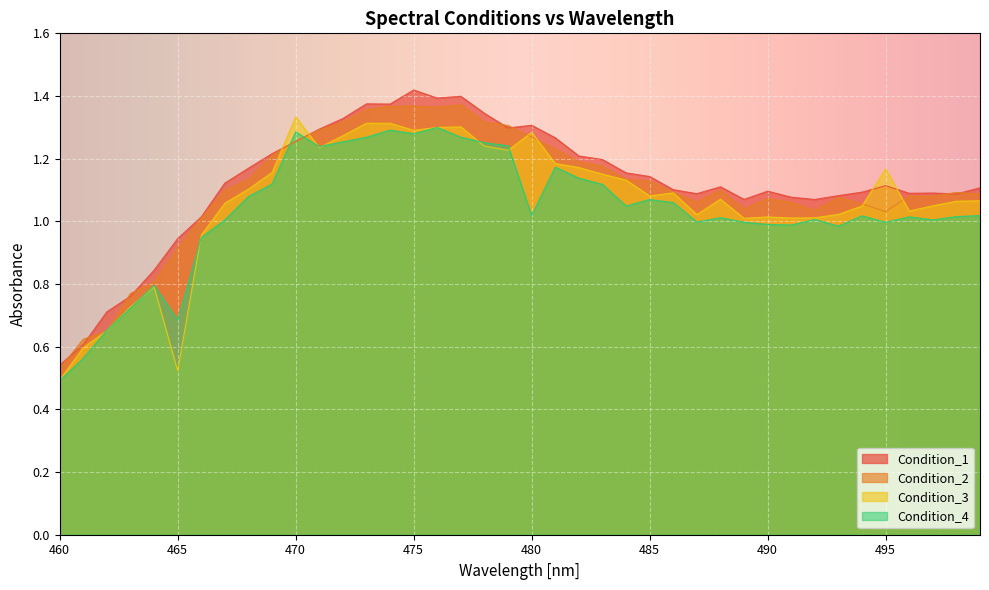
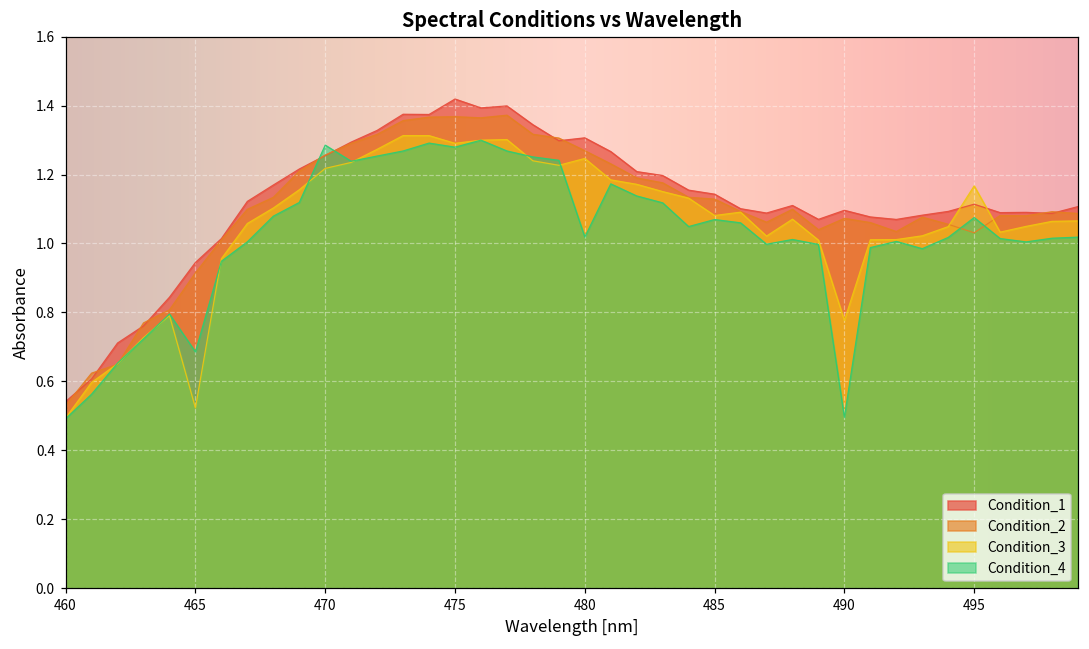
  {
    "Condition_3": {
      "465": 0.52,
-     "470": 1.33,
+     "470": 1.22,
      "475": 1.29,
-     "480": 1.28,
+     "480": 1.25,
      "485": 1.08,
-     "490": 1.01,
+     "490": 0.78,
      "495": 1.17
    },
    "Condition_4": {
      "465": 0.69,
      "470": 1.29,
      "475": 1.28,
      "480": 1.02,
      "485": 1.07,
-     "490": 0.99,
-     "495": 1.00
+     "490": 0.50,
+     "495": 1.08
    }
  }
